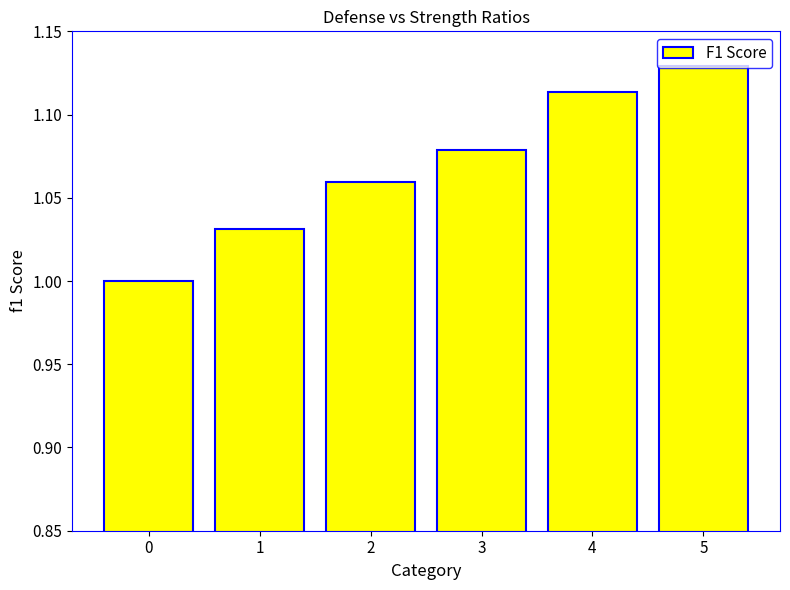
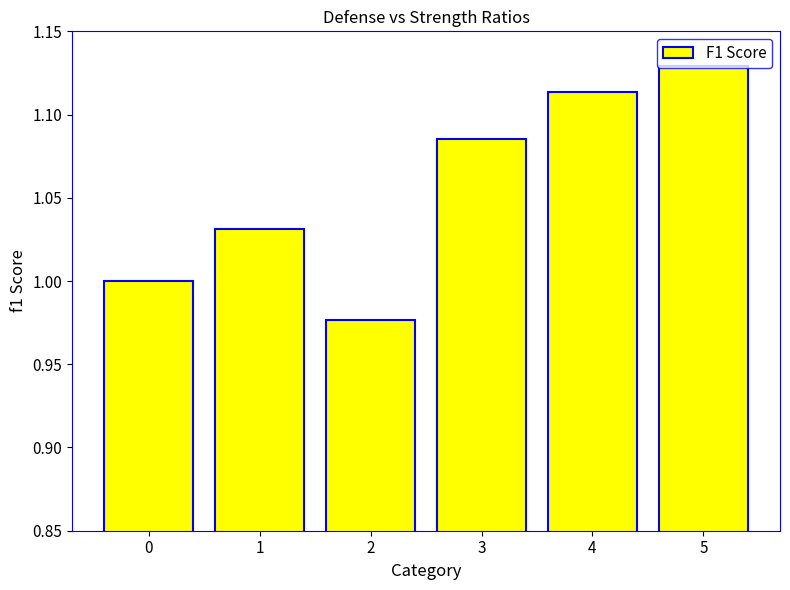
  {
    "0": 1.000,
    "1": 1.031,
-   "2": 1.059,
-   "3": 1.079,
+   "2": 0.977,
+   "3": 1.085,
    "4": 1.113
  }
